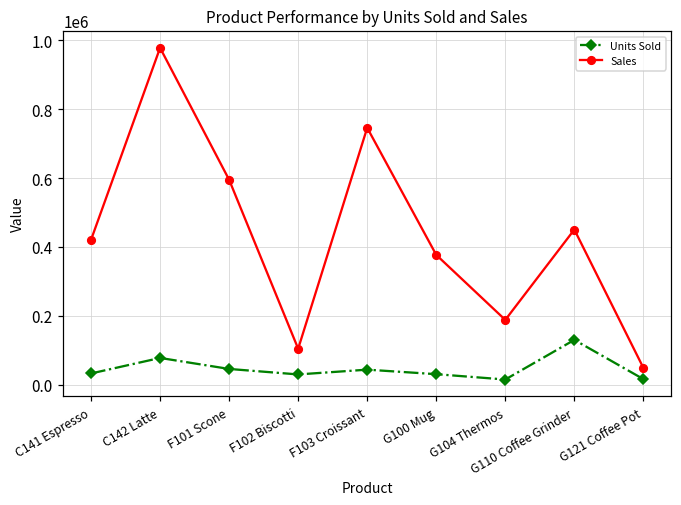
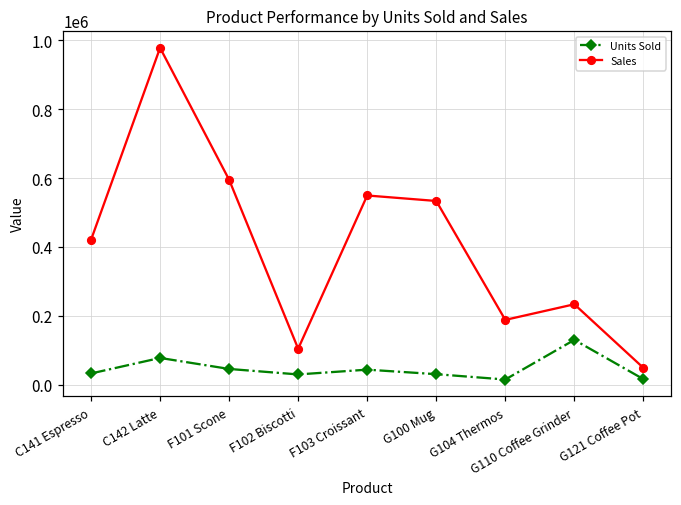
  {
    "Units Sold": {
      "C141 Espresso": 30000,
      "C142 Latte": 80000,
      "F101 Scone": 50000,
      "F102 Biscotti": 30000,
      "F103 Croissant": 40000,
      "G100 Mug": 30000,
      "G104 Thermos": 10000,
      "G110 Coffee Grinder": 130000,
      "G121 Coffee Pot": 20000
    },
    "Sales": {
      "C141 Espresso": 420000,
      "C142 Latte": 980000,
      "F101 Scone": 600000,
      "F102 Biscotti": 100000,
-     "F103 Croissant": 750000,
-     "G100 Mug": 380000,
+     "F103 Croissant": 550000,
+     "G100 Mug": 530000,
      "G104 Thermos": 190000,
-     "G110 Coffee Grinder": 450000,
+     "G110 Coffee Grinder": 230000,
      "G121 Coffee Pot": 50000
    }
  }
